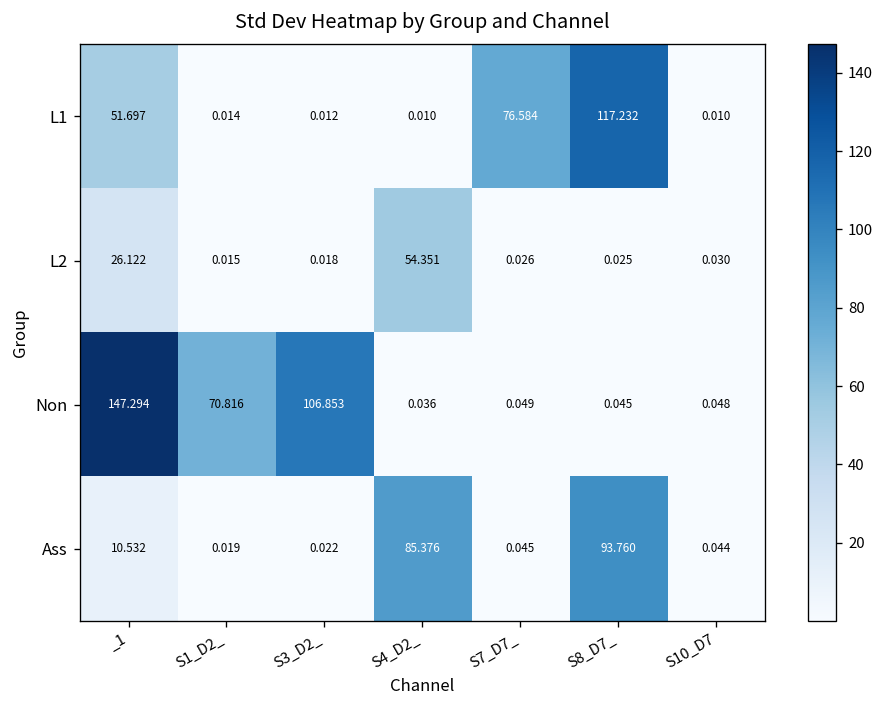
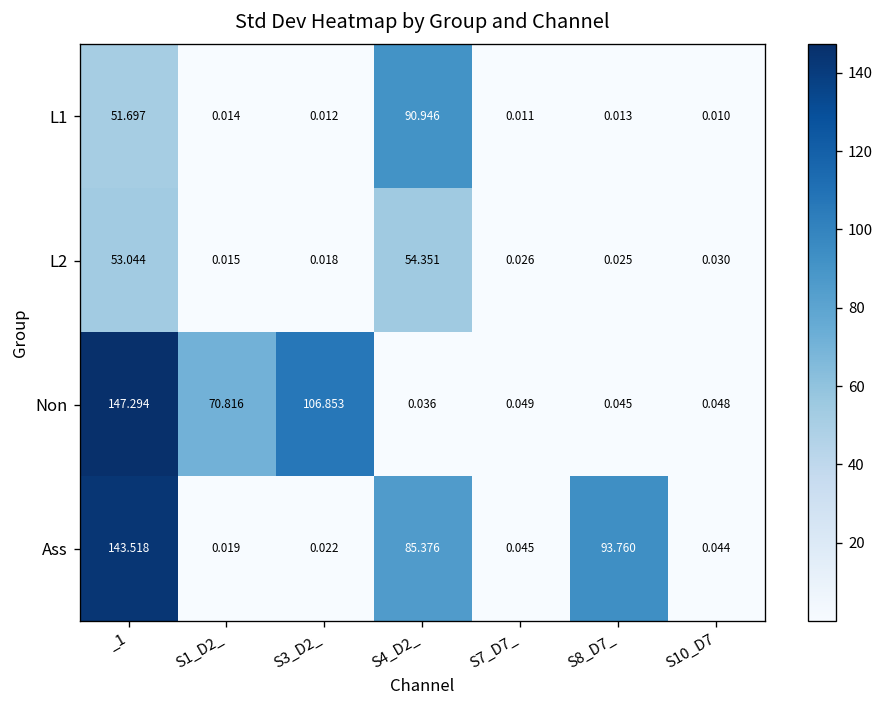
  {
    "L1": {
      "_1": 51.697,
      "S1_D2_": 0.014,
      "S3_D2_": 0.012,
-     "S4_D2_": 0.010,
-     "S7_D7_": 76.584,
-     "S8_D7_": 117.232,
+     "S4_D2_": 90.946,
+     "S7_D7_": 0.011,
+     "S8_D7_": 0.013,
      "S10_D7": 0.010
    },
    "L2": {
-     "_1": 26.122,
+     "_1": 53.044,
      "S1_D2_": 0.015,
      "S3_D2_": 0.018,
      "S4_D2_": 54.351,
      "S7_D7_": 0.026,
      "S8_D7_": 0.025,
      "S10_D7": 0.030
    },
    "Non": {
      "_1": 147.294,
      "S1_D2_": 70.816,
      "S3_D2_": 106.853,
      "S4_D2_": 0.036,
      "S7_D7_": 0.049,
      "S8_D7_": 0.045,
      "S10_D7": 0.048
    },
    "Ass": {
-     "_1": 10.532,
+     "_1": 143.518,
      "S1_D2_": 0.019,
      "S3_D2_": 0.022,
      "S4_D2_": 85.376,
      "S7_D7_": 0.045,
      "S8_D7_": 93.760,
      "S10_D7": 0.044
    }
  }
